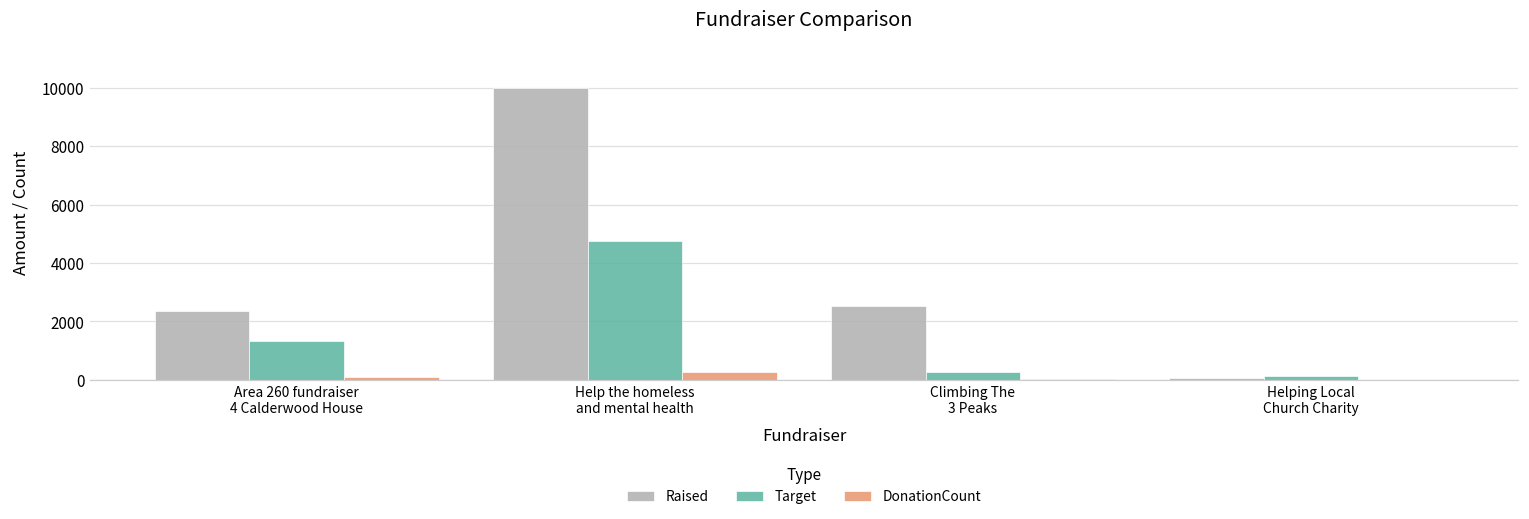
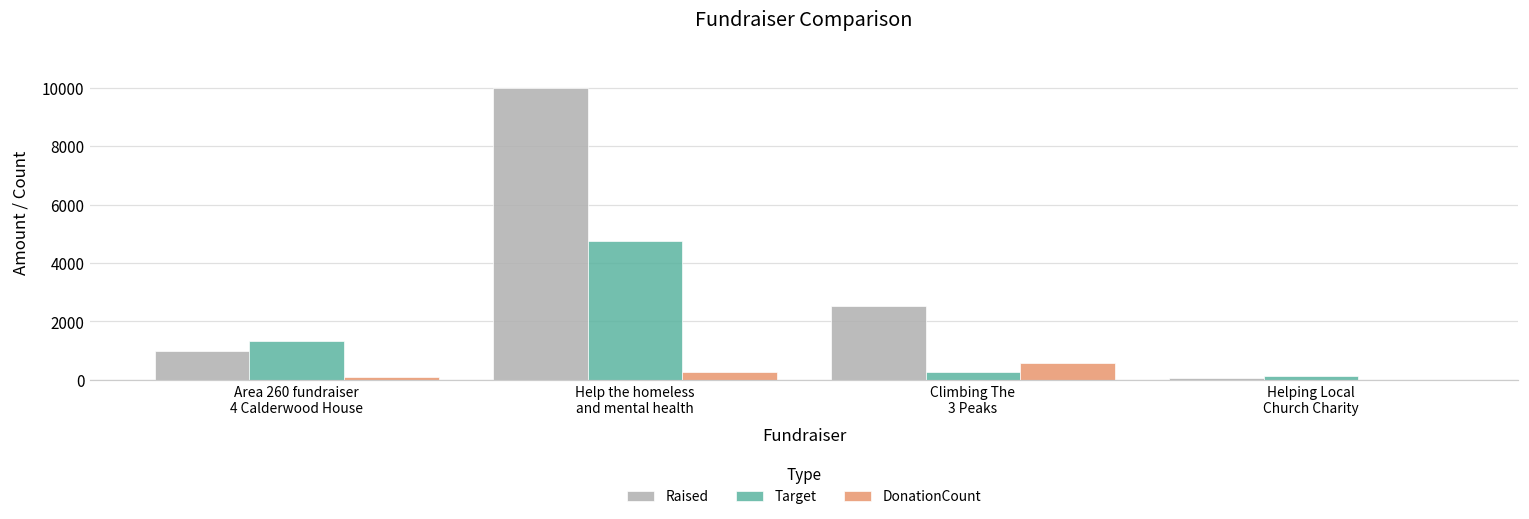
  {
    "Raised": {
-     "Area 260 fundraiser 4 Calderwood House": 2400,
+     "Area 260 fundraiser 4 Calderwood House": 1000,
      "Help the homeless and mental health": 10000,
      "Climbing The 3 Peaks": 2500
    },
    "Target": {
      "Area 260 fundraiser 4 Calderwood House": 1300,
      "Help the homeless and mental health": 4700,
      "Climbing The 3 Peaks": 300,
      "Helping Local Church Charity": 100
    },
    "DonationCount": {
      "Help the homeless and mental health": 200,
-     "Climbing The 3 Peaks": 0
+     "Climbing The 3 Peaks": 600
    }
  }
